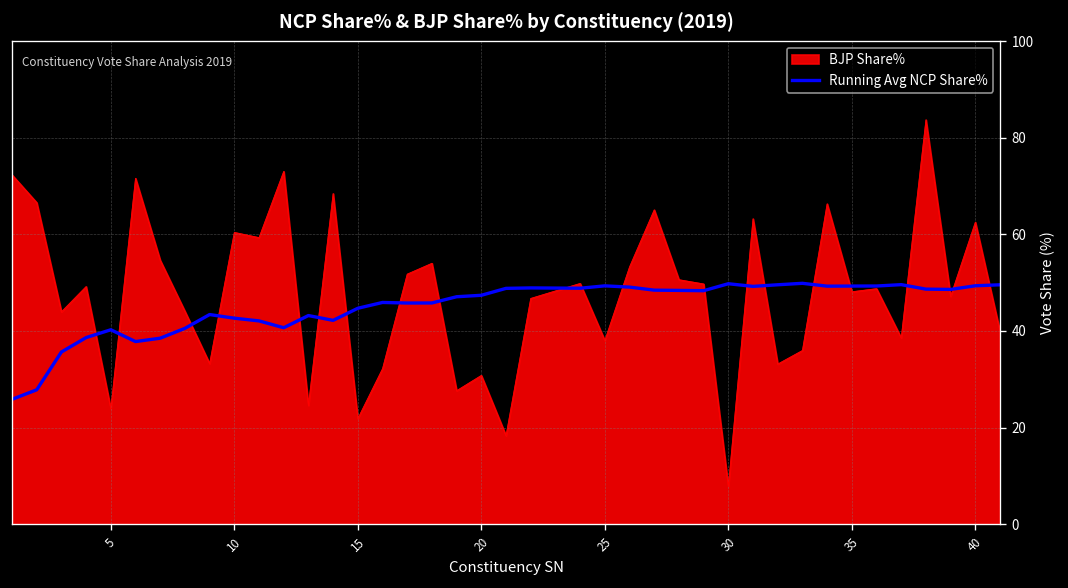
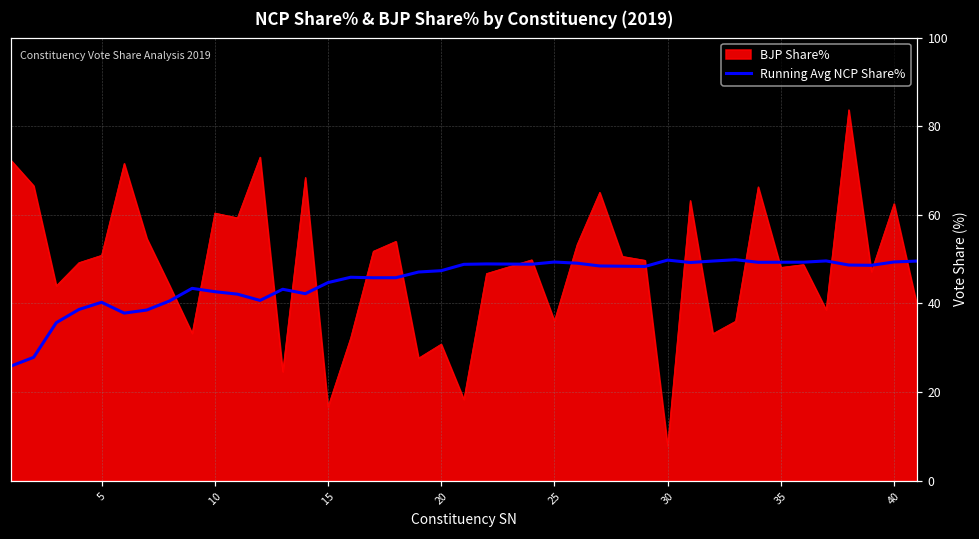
  {
    "BJP Share%": {
-     "5": 24,
+     "5": 51,
      "10": 60,
-     "15": 22,
+     "15": 17,
      "20": 31,
-     "25": 38,
+     "25": 36,
      "30": 8,
      "35": 48,
      "40": 63
    },
    "Running Avg NCP Share%": {
      "5": 40,
      "10": 43,
      "15": 45,
      "20": 47,
      "25": 49,
      "30": 50,
      "35": 49,
      "40": 49
    }
  }
